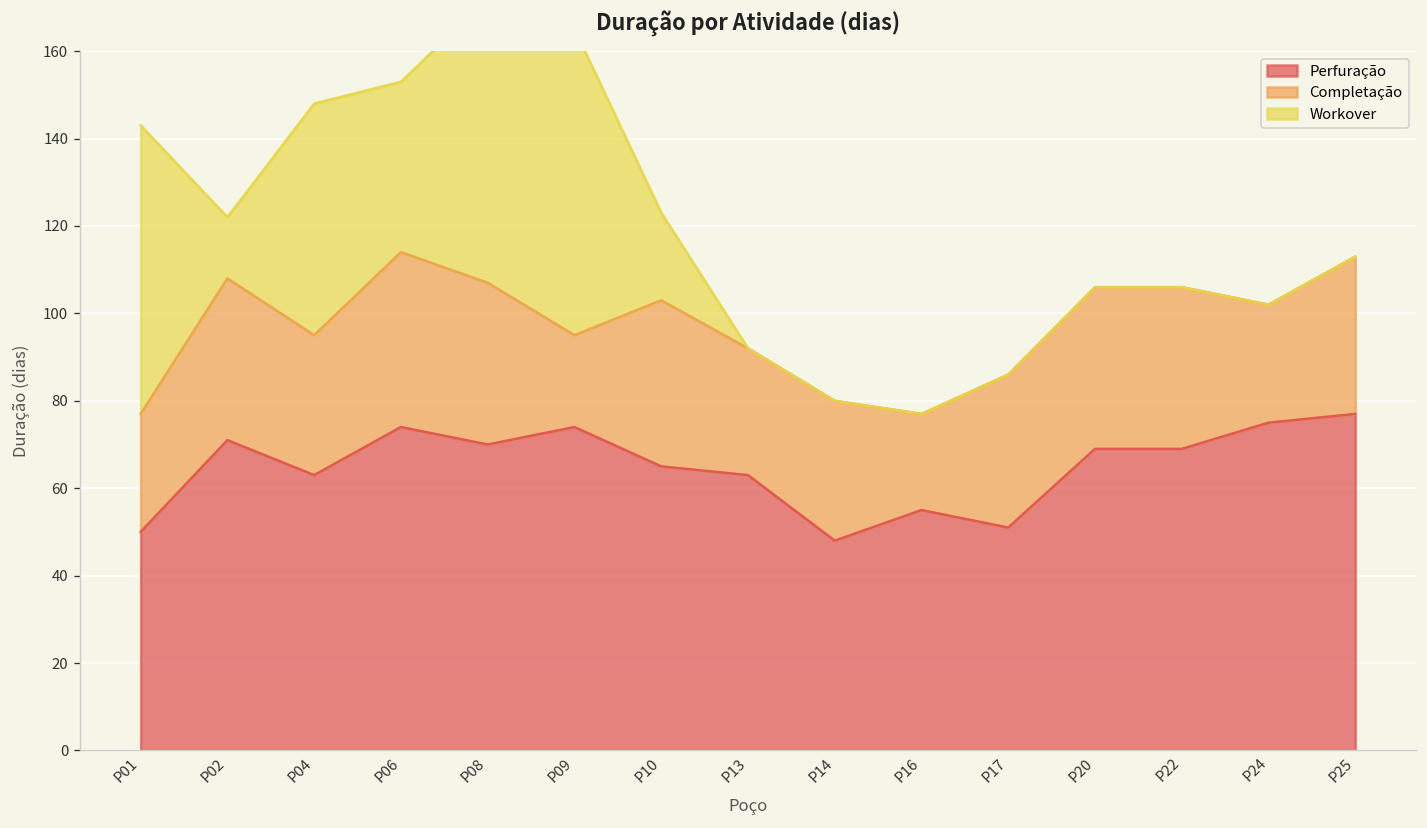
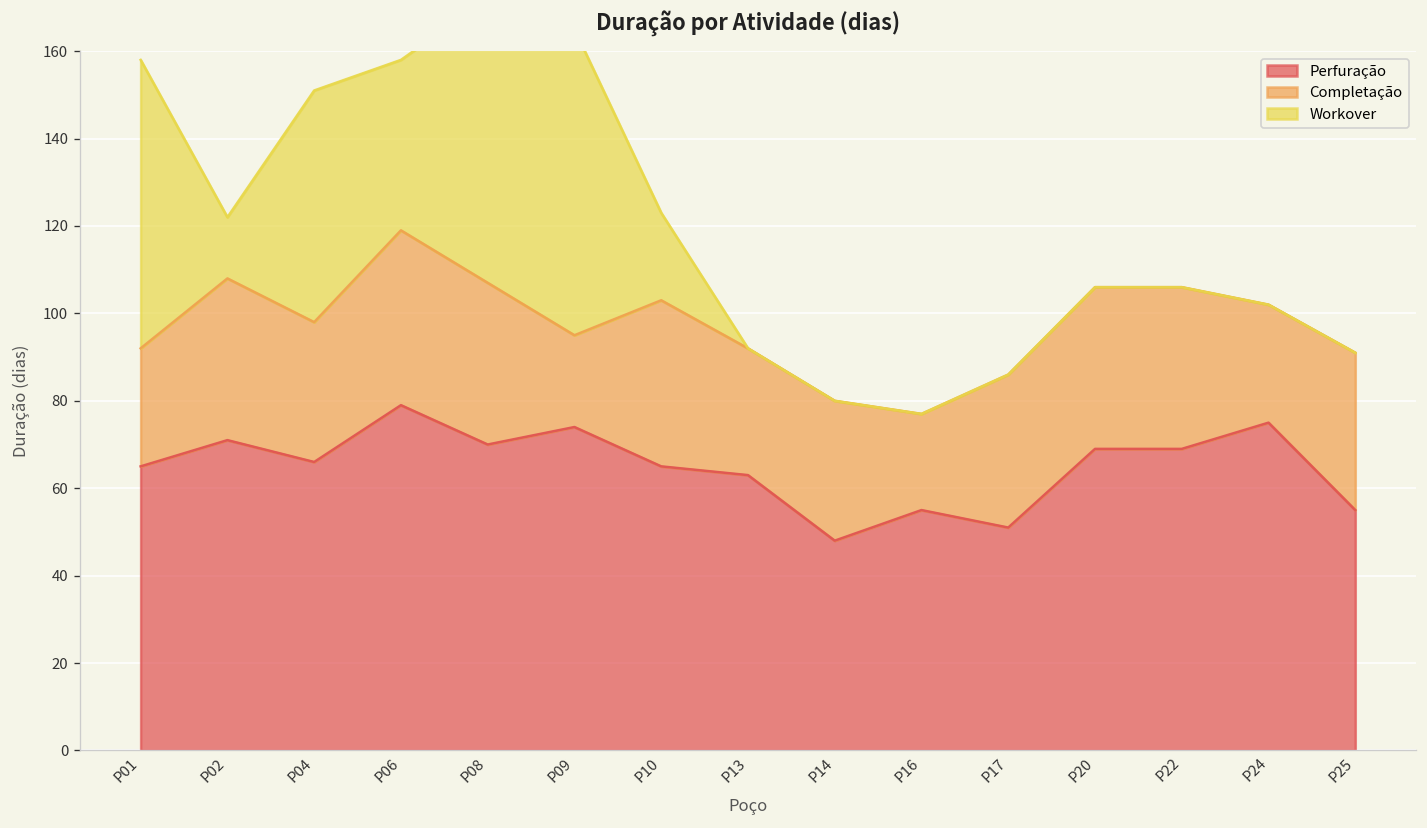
  {
    "Perfuração": {
-     "P01": 50,
+     "P01": 65,
      "P02": 71,
-     "P04": 63,
-     "P06": 74,
+     "P04": 66,
+     "P06": 79,
      "P08": 70,
      "P09": 74,
      "P10": 65,
      "P13": 63,
      "P14": 48,
      "P16": 55,
      "P17": 51,
      "P20": 69,
      "P22": 69,
      "P24": 75,
-     "P25": 77
+     "P25": 55
    }
  }
